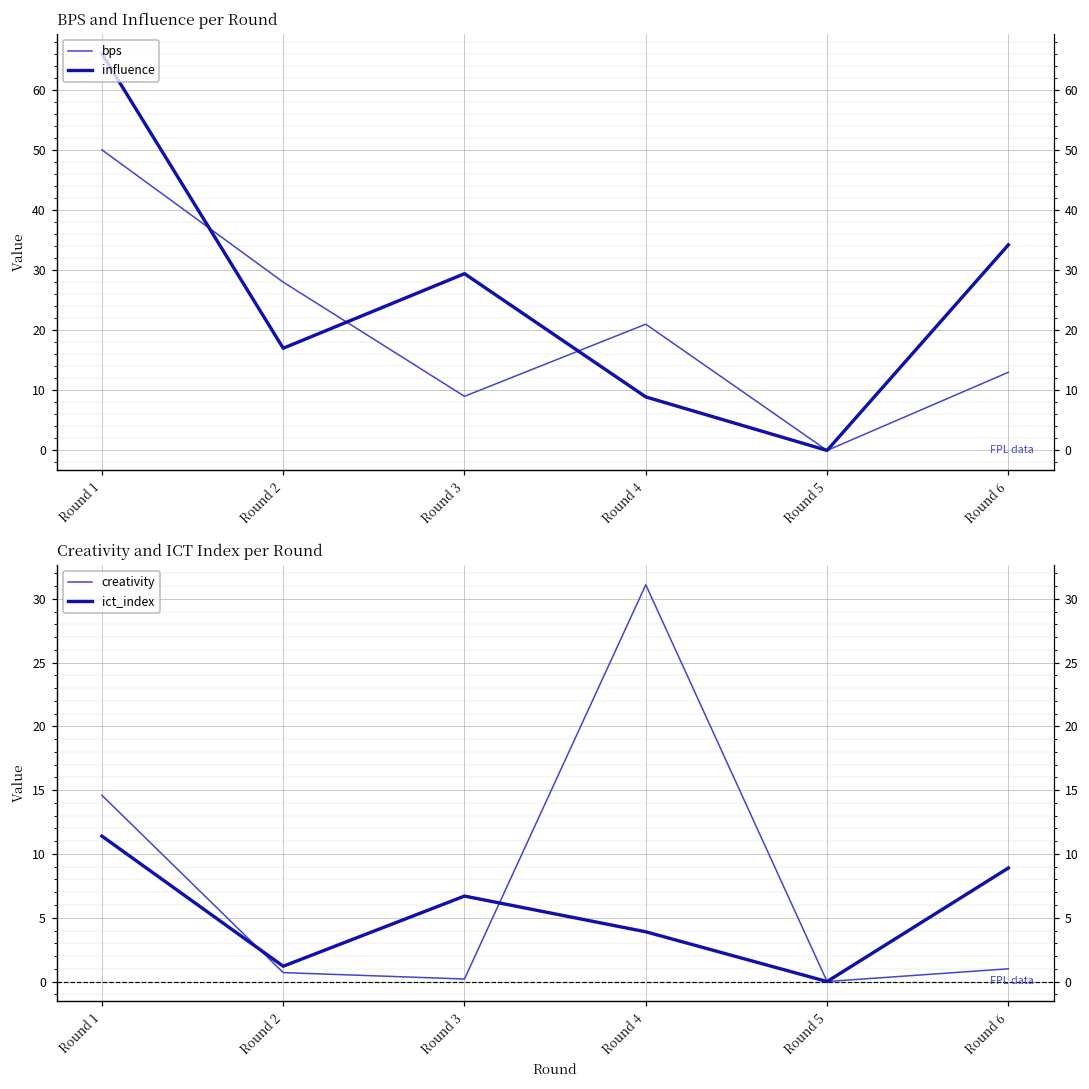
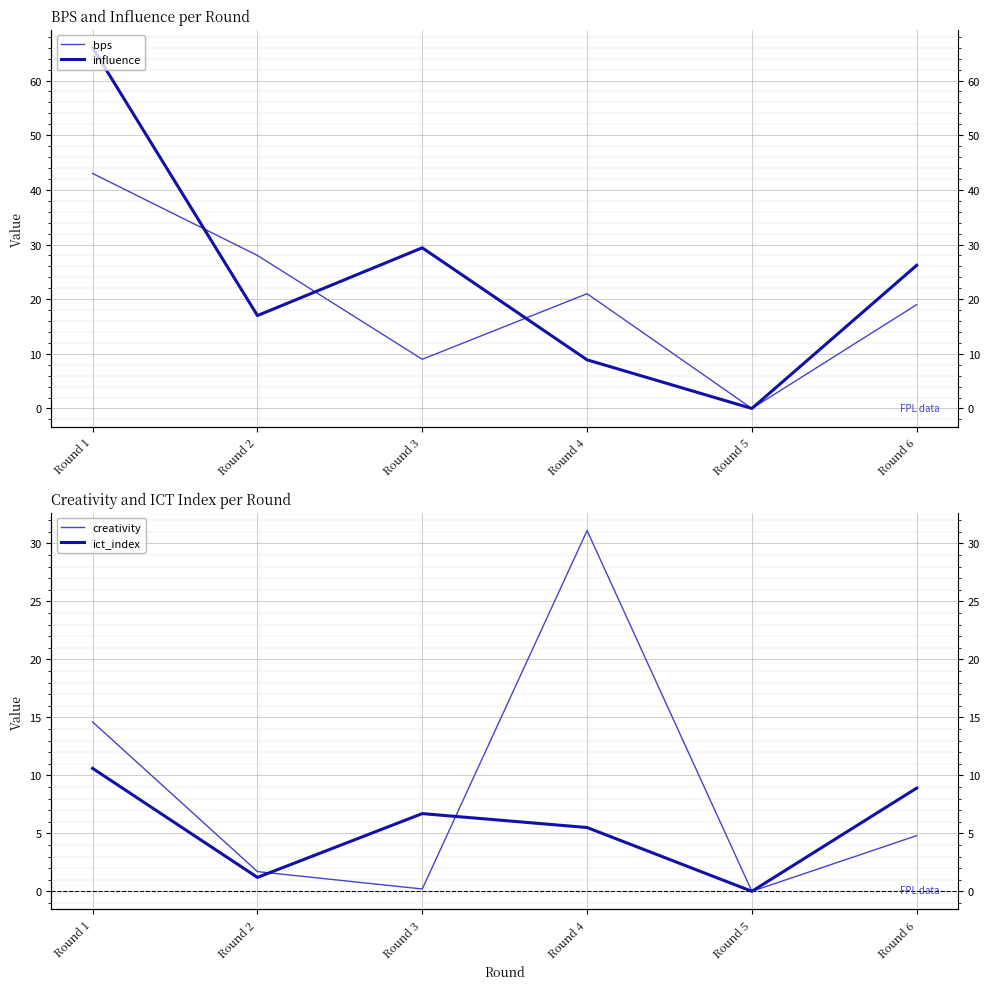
  {
    "BPS and Influence per Round": {
      "bps": {
-       "Round 1": 50,
+       "Round 1": 43,
        "Round 2": 28,
        "Round 3": 9,
        "Round 4": 21,
-       "Round 6": 13
+       "Round 6": 19
      },
      "influence": {
        "Round 2": 17,
        "Round 3": 29,
        "Round 4": 9,
-       "Round 6": 34
+       "Round 6": 26
      }
    },
    "Creativity and ICT Index per Round": {
      "creativity": {
        "Round 1": 14.6,
-       "Round 2": 0.7,
+       "Round 2": 1.7,
        "Round 3": 0.2,
        "Round 4": 31.1,
-       "Round 6": 1.0
+       "Round 6": 4.8
      },
      "ict_index": {
-       "Round 1": 11.4,
+       "Round 1": 10.6,
        "Round 2": 1.2,
        "Round 3": 6.7,
-       "Round 4": 3.9,
+       "Round 4": 5.5,
        "Round 6": 8.9
      }
    }
  }
